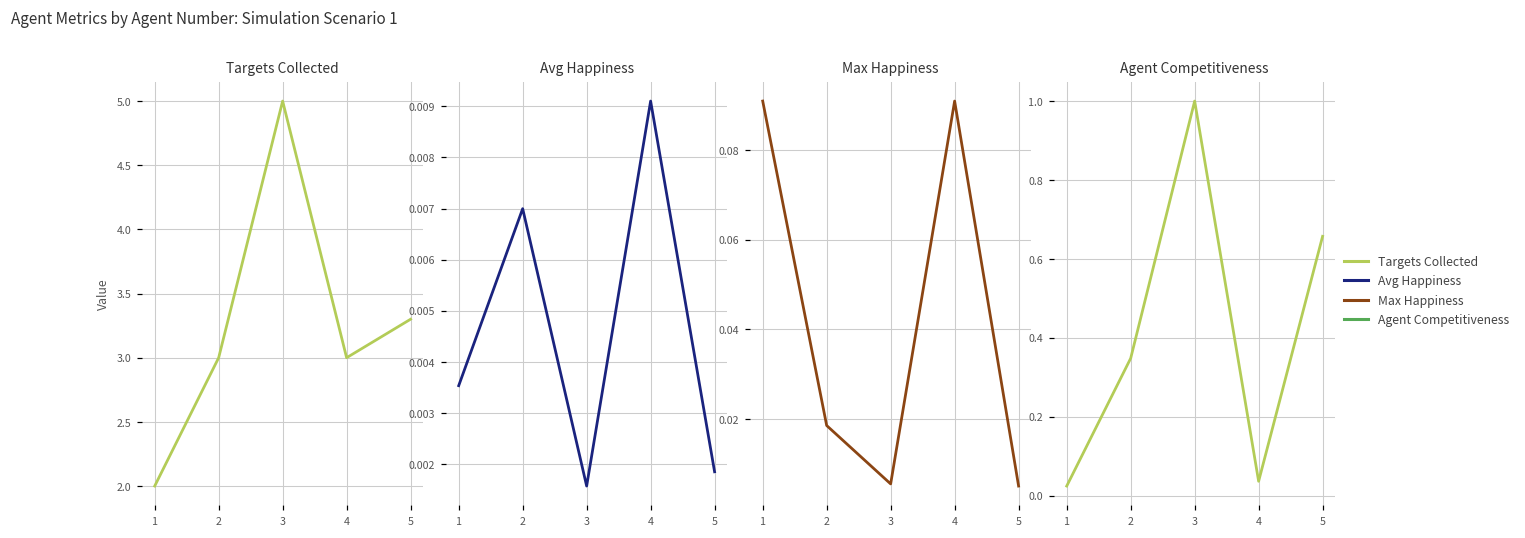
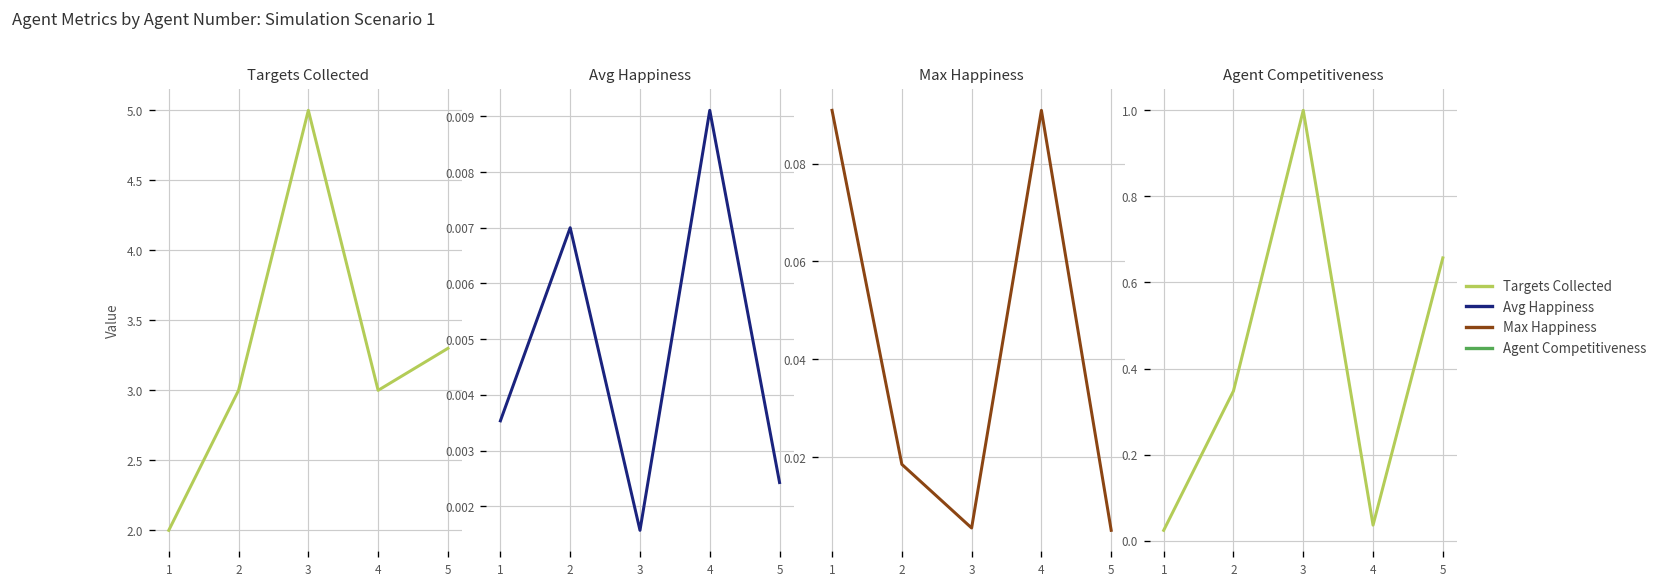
  {
    "Targets Collected": {
      "1": 2.00,
      "2": 3.00,
      "3": 5.00,
      "4": 3.00,
      "5": 3.30
    },
    "Avg Happiness": {
      "1": 0.0035,
      "2": 0.0070,
      "3": 0.0016,
      "4": 0.0091,
-     "5": 0.0018
+     "5": 0.0024
    },
    "Max Happiness": {
      "1": 0.091,
      "2": 0.019,
      "3": 0.005,
      "4": 0.091,
      "5": 0.005
    },
    "Agent Competitiveness": {
      "1": 0.02,
      "2": 0.35,
      "3": 1.00,
      "4": 0.04,
      "5": 0.66
    }
  }
